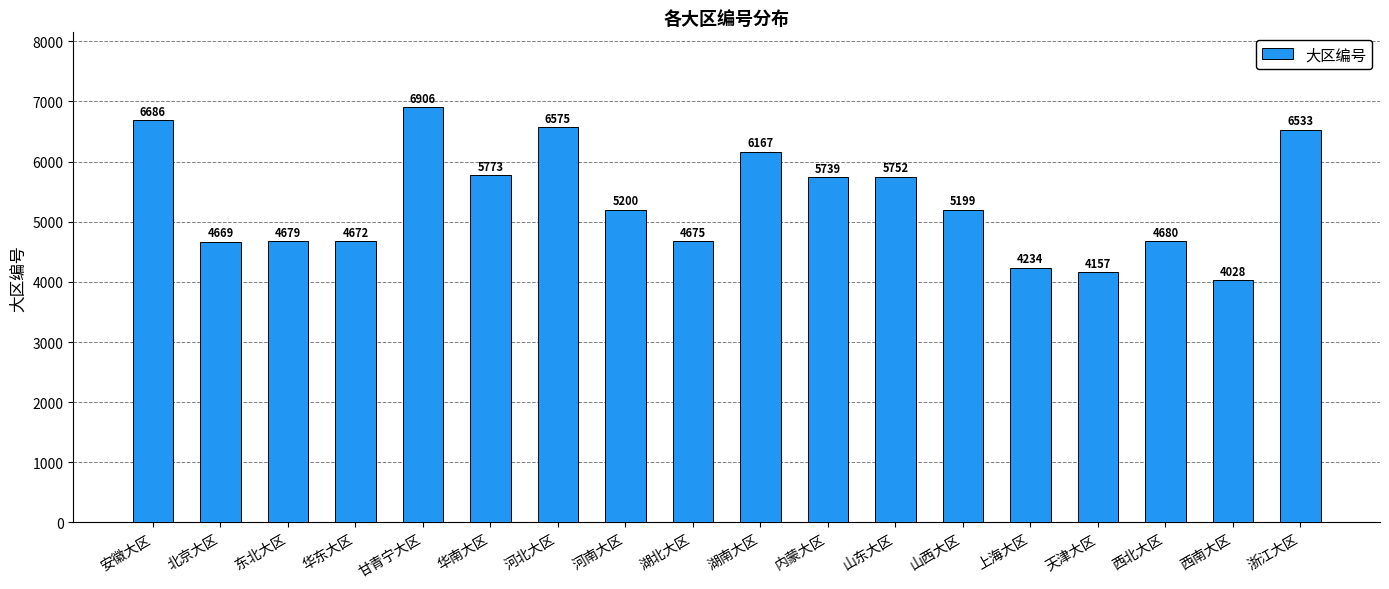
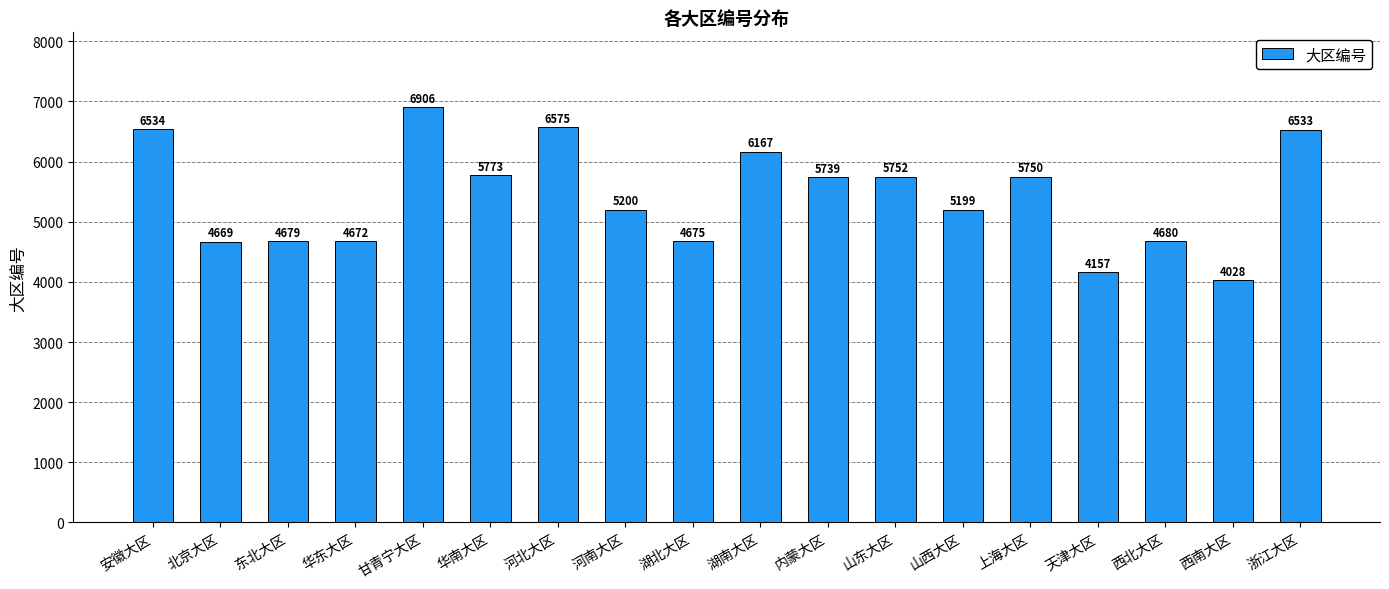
  {
-   "安徽大区": 6686,
+   "安徽大区": 6534,
    "北京大区": 4669,
    "东北大区": 4679,
    "华东大区": 4672,
    "甘青宁大区": 6906,
    "华南大区": 5773,
    "河北大区": 6575,
    "河南大区": 5200,
    "湖北大区": 4675,
    "湖南大区": 6167,
    "内蒙大区": 5739,
    "山东大区": 5752,
    "山西大区": 5199,
-   "上海大区": 4234,
+   "上海大区": 5750,
    "天津大区": 4157,
    "西北大区": 4680,
    "西南大区": 4028,
    "浙江大区": 6533
  }
